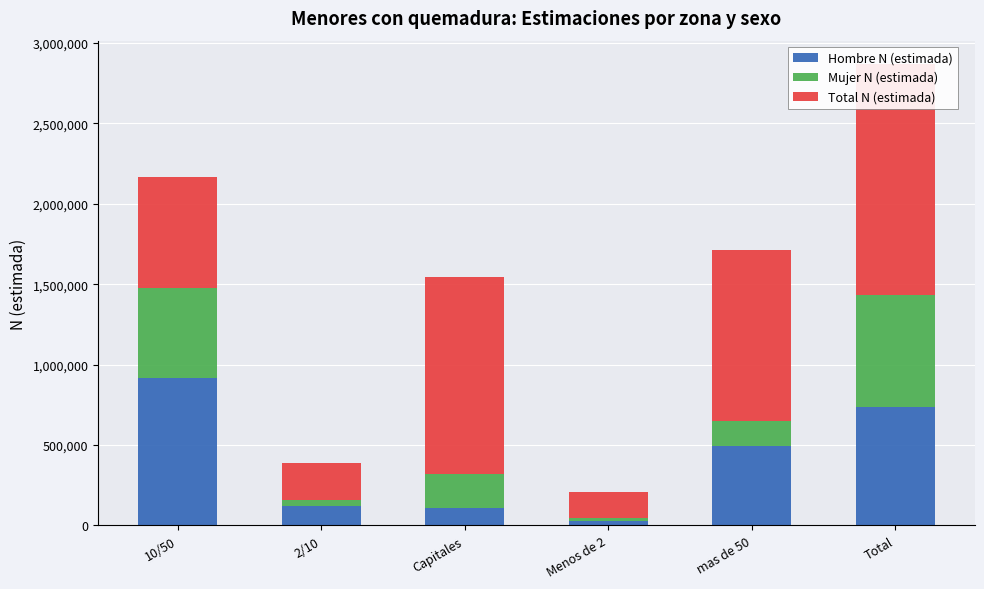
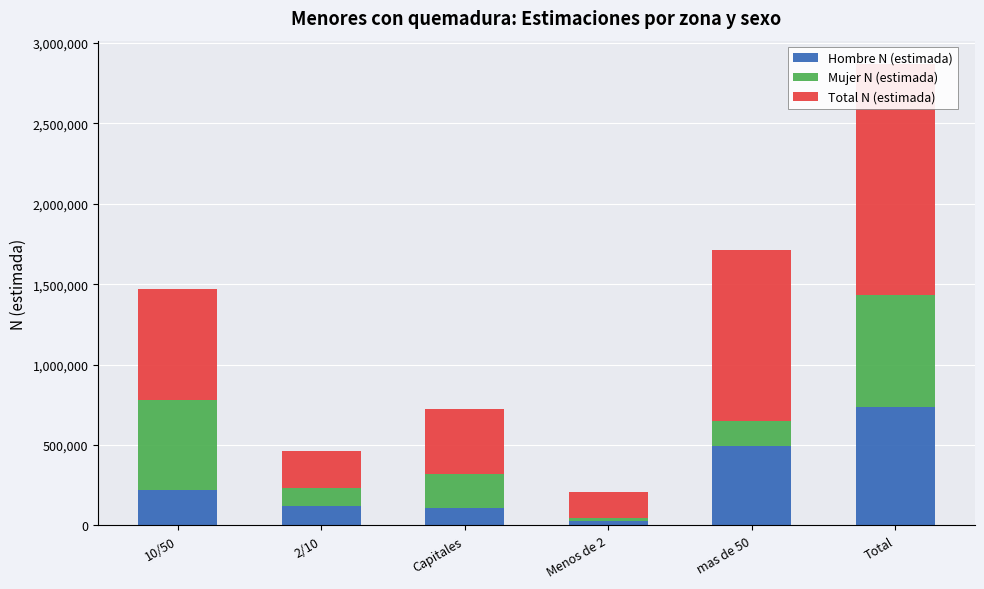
  {
    "Hombre N (estimada)": {
-     "10/50": "920,000",
+     "10/50": "220,000",
      "2/10": "120,000",
      "Capitales": "110,000",
      "Menos de 2": "30,000",
      "mas de 50": "490,000",
      "Total": "740,000"
    },
    "Mujer N (estimada)": {
      "10/50": "560,000",
-     "2/10": "30,000",
+     "2/10": "110,000",
      "Capitales": "210,000",
      "Menos de 2": "20,000",
      "mas de 50": "150,000",
      "Total": "700,000"
    },
    "Total N (estimada)": {
      "10/50": "690,000",
      "2/10": "230,000",
-     "Capitales": "1,230,000",
+     "Capitales": "410,000",
      "Menos de 2": "160,000",
      "mas de 50": "1,060,000"
    }
  }
